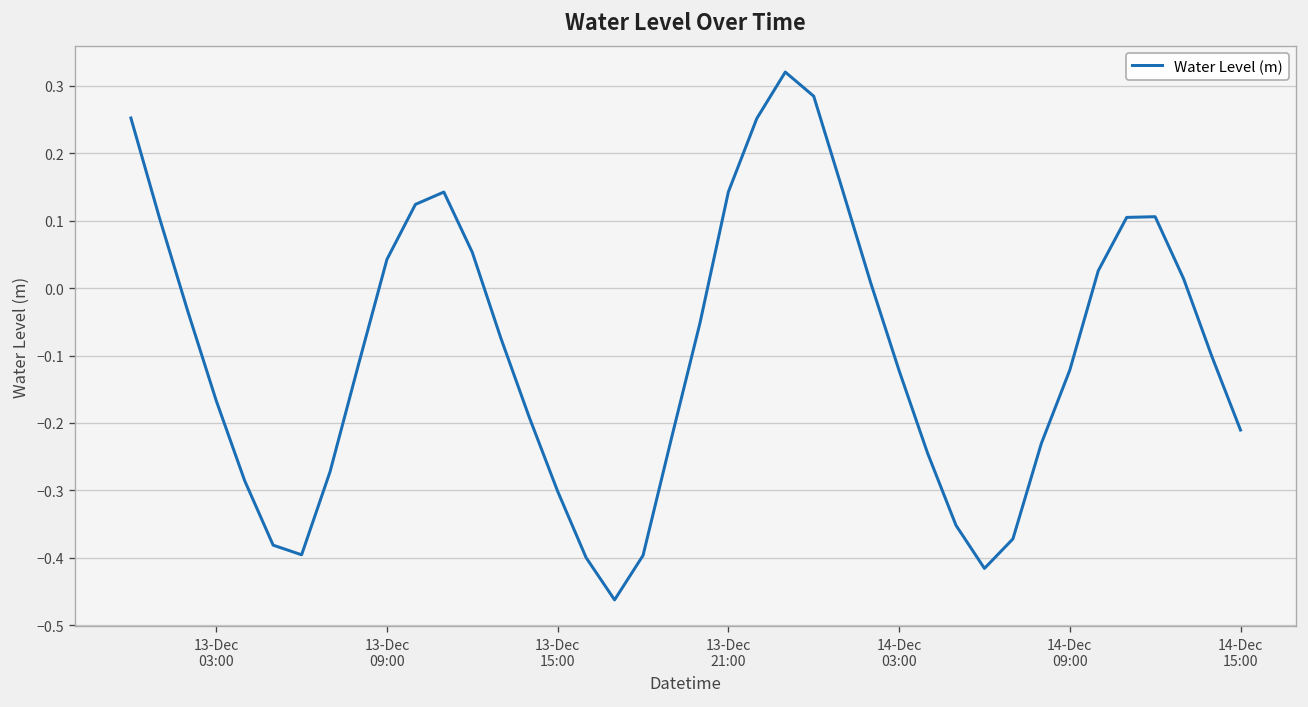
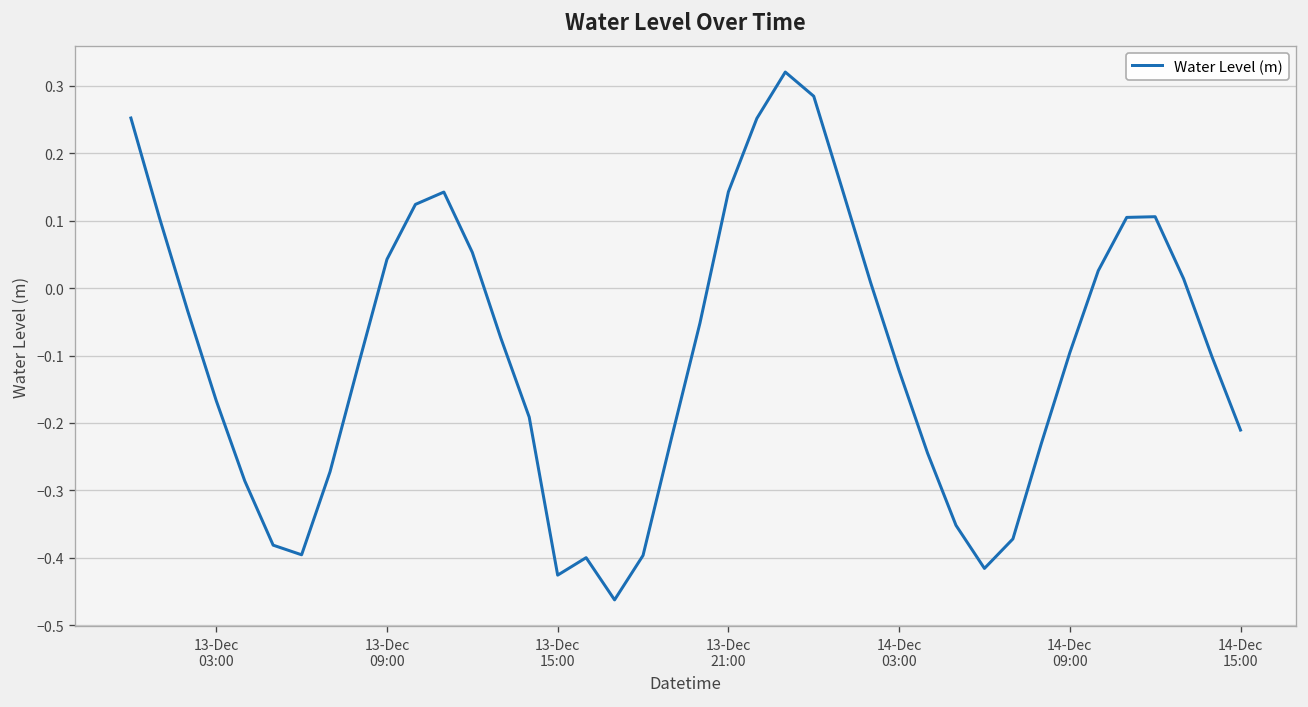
  {
    "13-Dec 03:00": -0.17,
    "13-Dec 09:00": 0.04,
-   "13-Dec 15:00": -0.30,
+   "13-Dec 15:00": -0.43,
    "13-Dec 21:00": 0.14,
    "14-Dec 03:00": -0.12,
-   "14-Dec 09:00": -0.12,
+   "14-Dec 09:00": -0.10,
    "14-Dec 15:00": -0.21
  }
